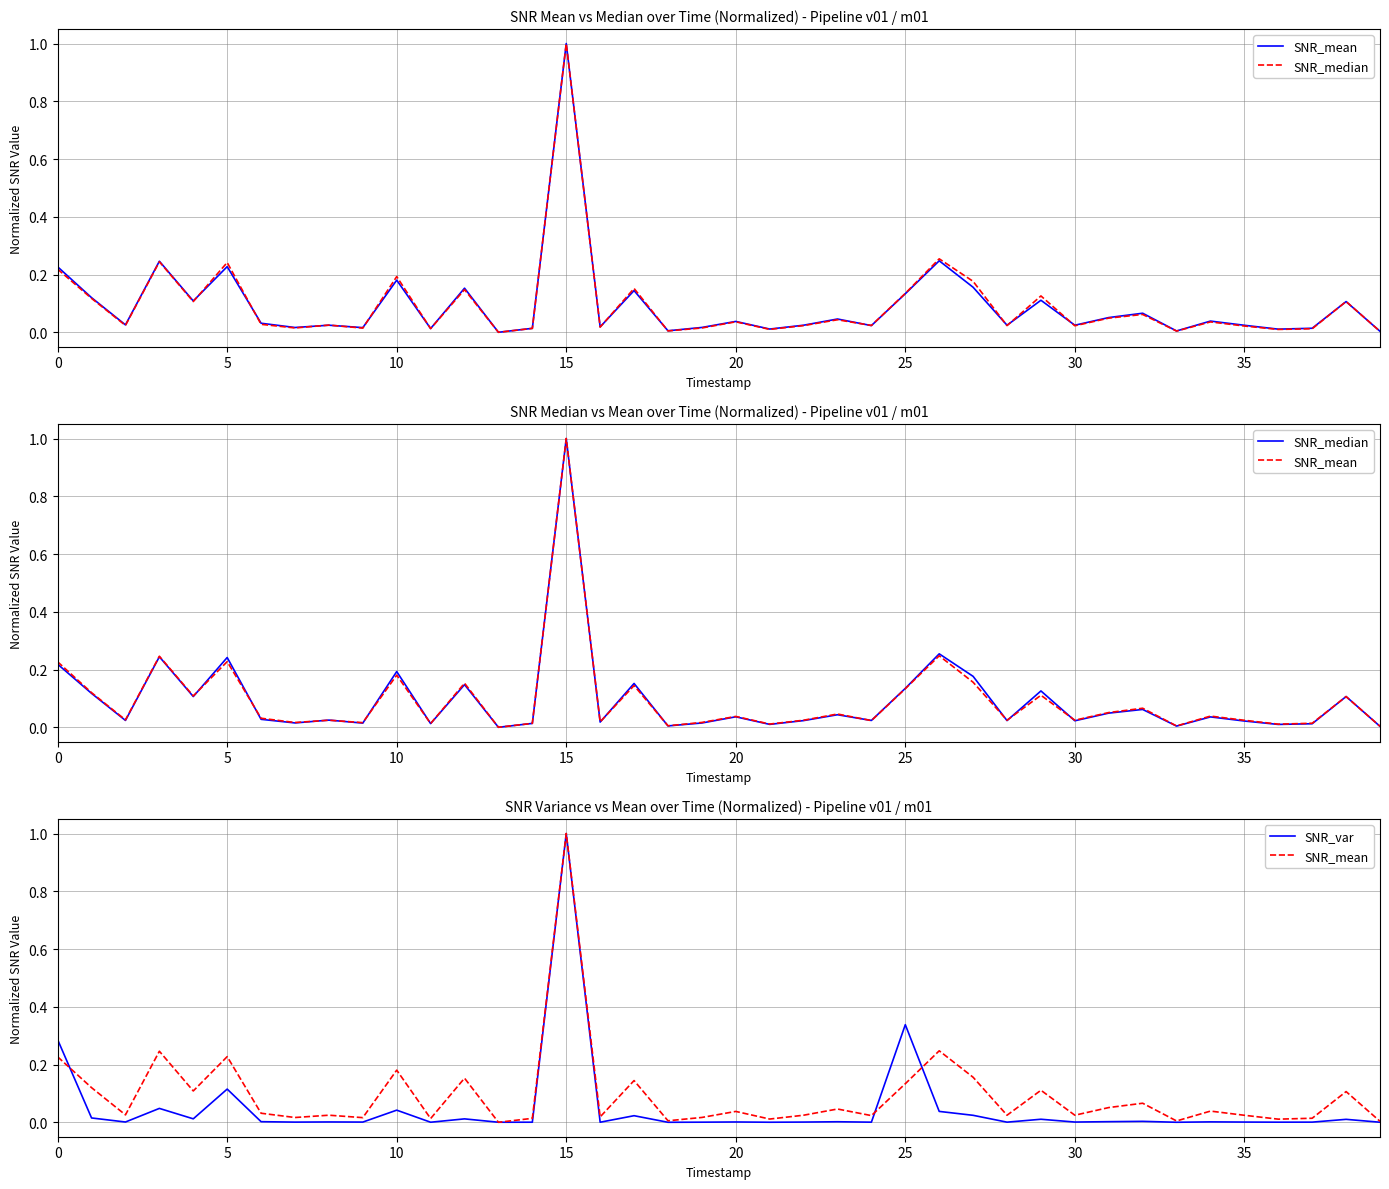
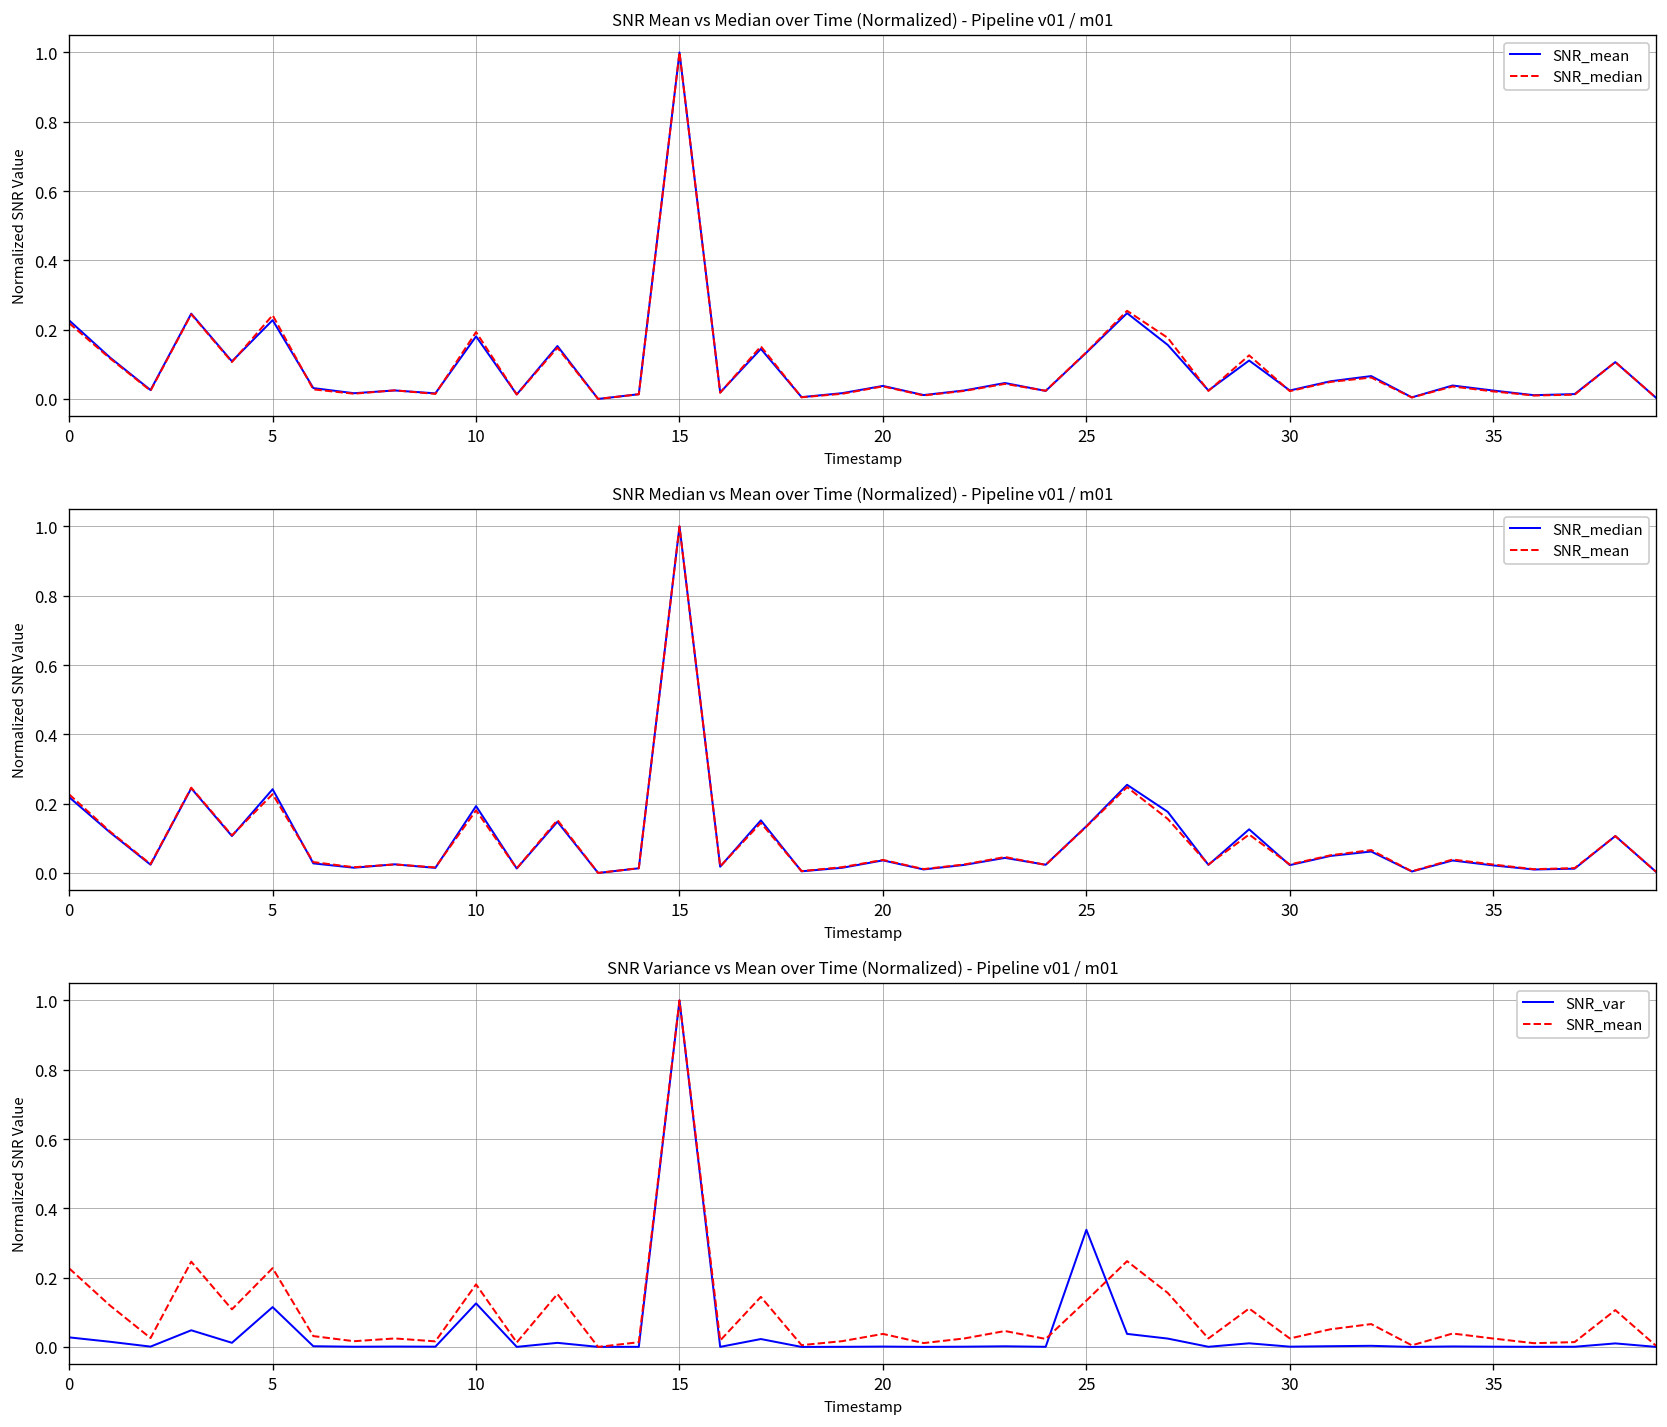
  {
    "SNR Median vs Mean over Time (Normalized) - Pipeline v01 / m01": {
      "SNR_median": {
        "5": 0.24,
        "10": 0.19
      },
      "SNR_mean": {
        "5": 0.23,
        "10": 0.18
      }
    },
    "SNR Variance vs Mean over Time (Normalized) - Pipeline v01 / m01": {
      "SNR_var": {
-       "0": 0.29,
+       "0": 0.03,
        "5": 0.11,
-       "10": 0.04,
+       "10": 0.13,
        "20": 0.00,
        "25": 0.34,
        "30": 0.00,
        "35": 0.00
      },
      "SNR_mean": {
        "0": 0.23,
        "5": 0.23,
        "10": 0.18,
        "20": 0.04,
        "25": 0.13,
        "30": 0.02,
        "35": 0.02
      }
    }
  }
